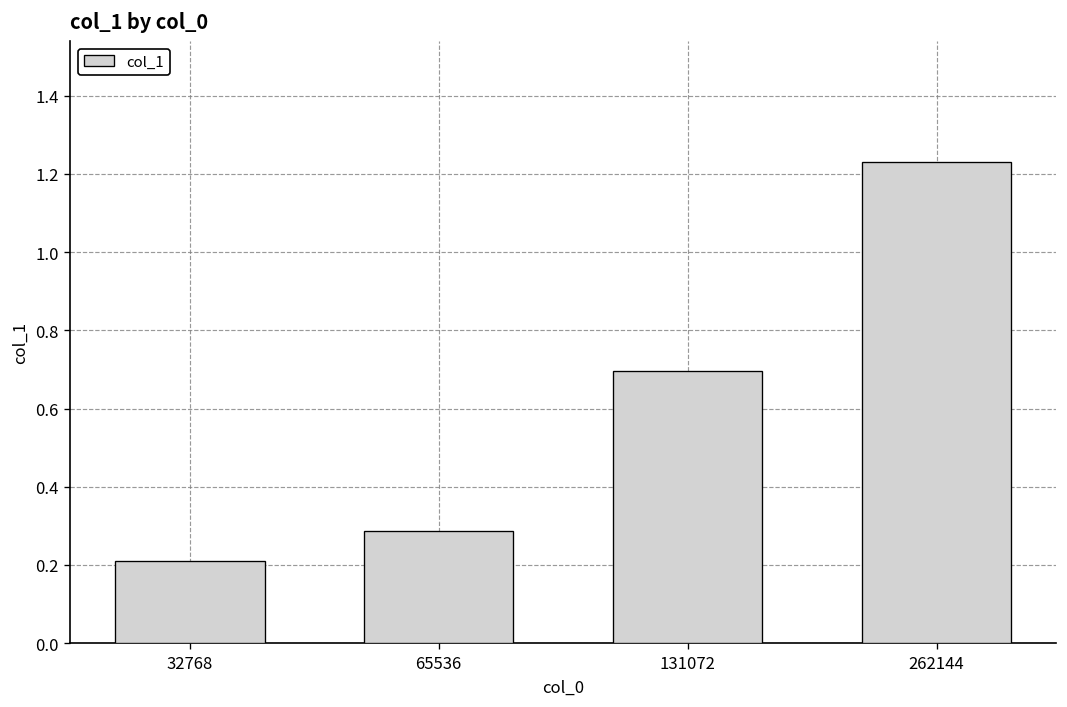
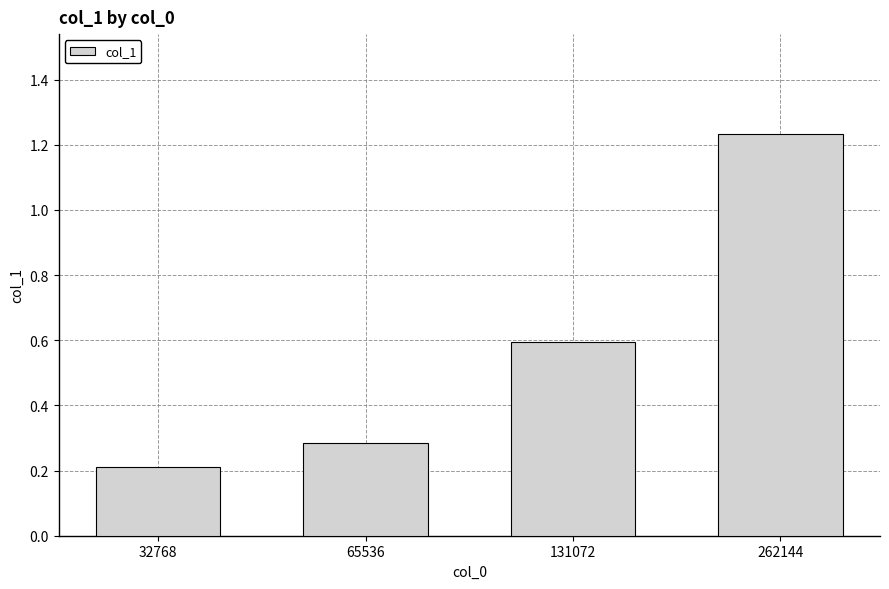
  {
    "32768": 0.21,
    "65536": 0.29,
-   "131072": 0.69,
+   "131072": 0.59,
    "262144": 1.23
  }
